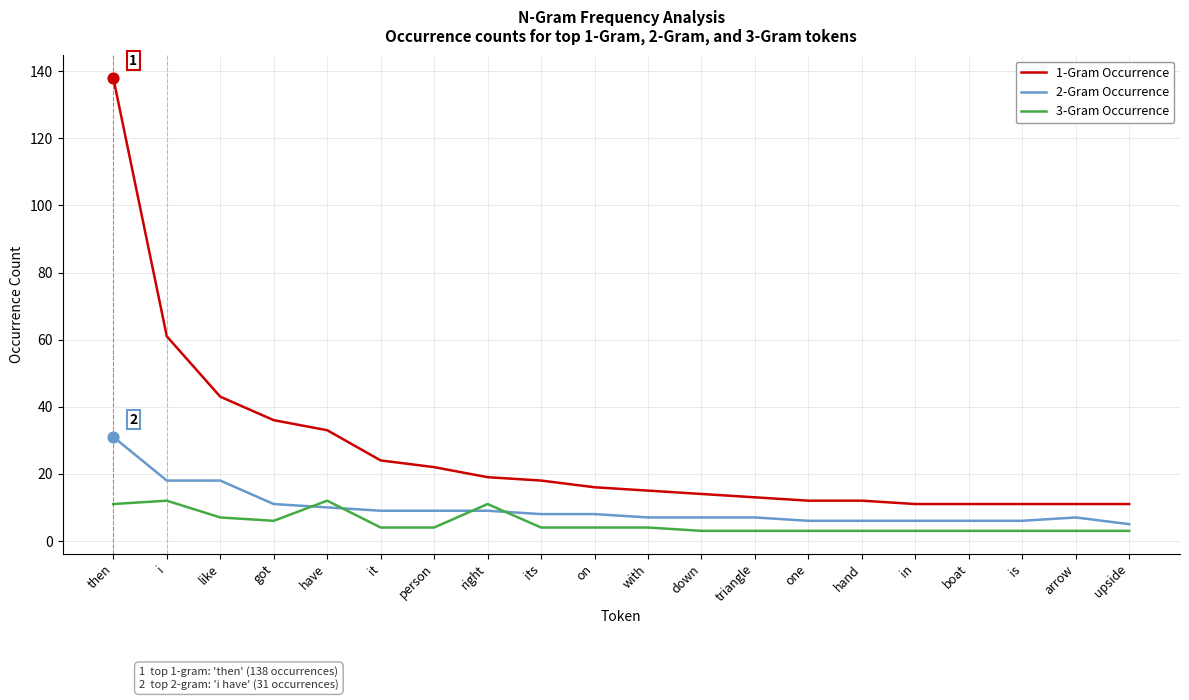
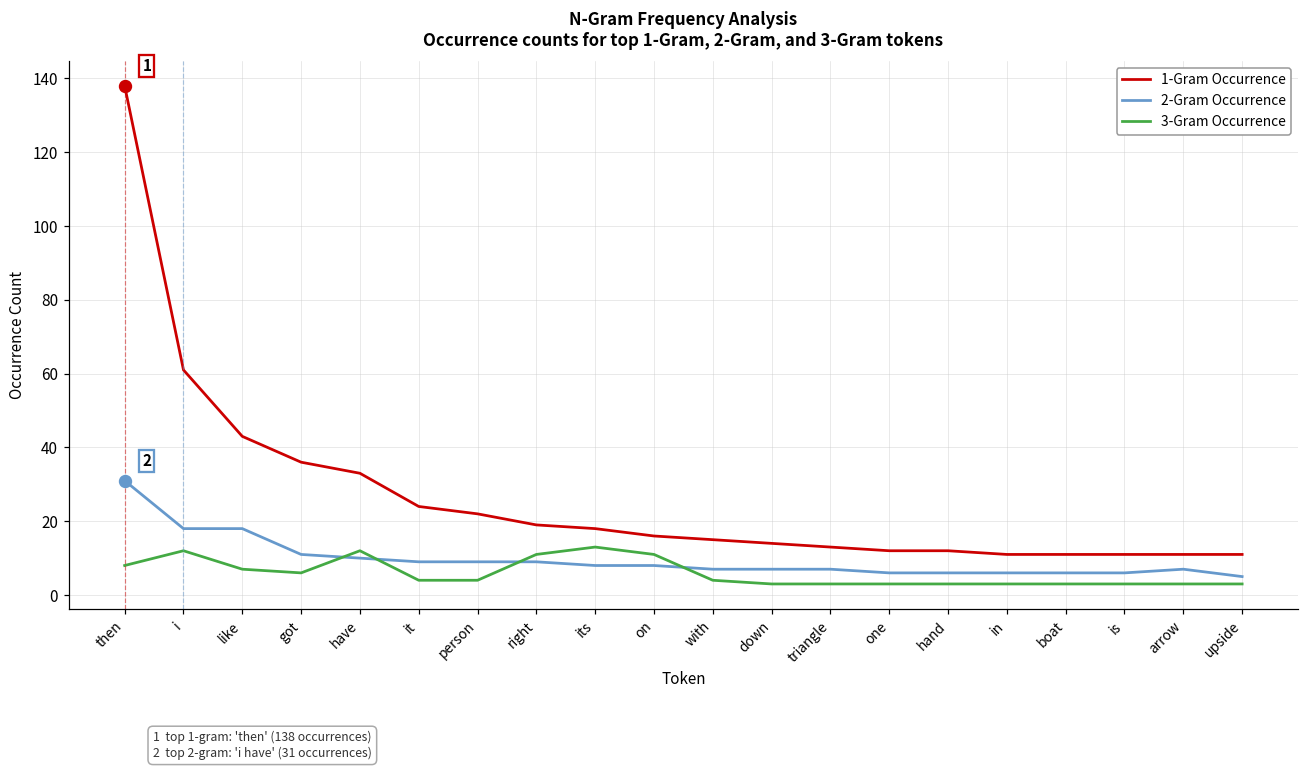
  {
    "3-Gram Occurrence": {
-     "then": 11,
+     "then": 8,
      "i": 12,
      "like": 7,
      "got": 6,
      "have": 12,
      "it": 4,
      "person": 4,
      "right": 11,
-     "its": 4,
-     "on": 4,
+     "its": 13,
+     "on": 11,
      "with": 4,
      "down": 3,
      "triangle": 3,
      "one": 3,
      "hand": 3,
      "in": 3,
      "boat": 3,
      "is": 3,
      "arrow": 3,
      "upside": 3
    }
  }
